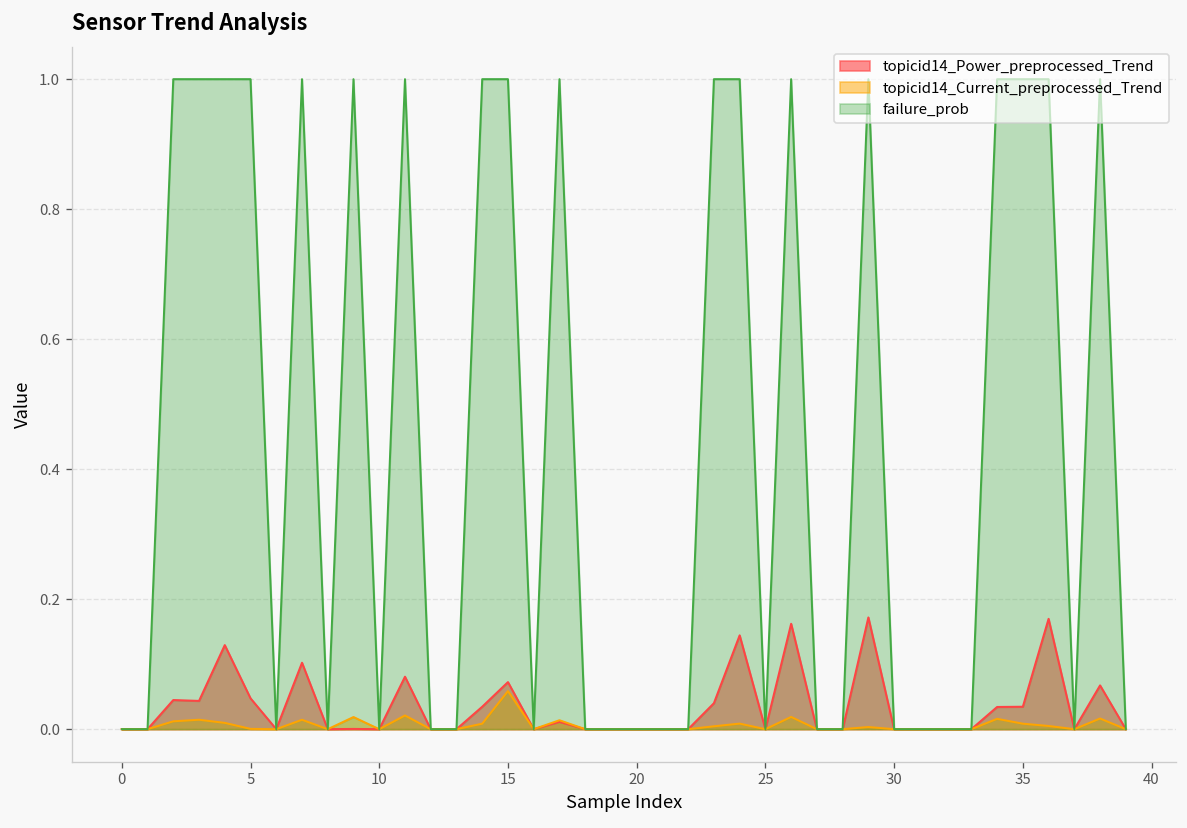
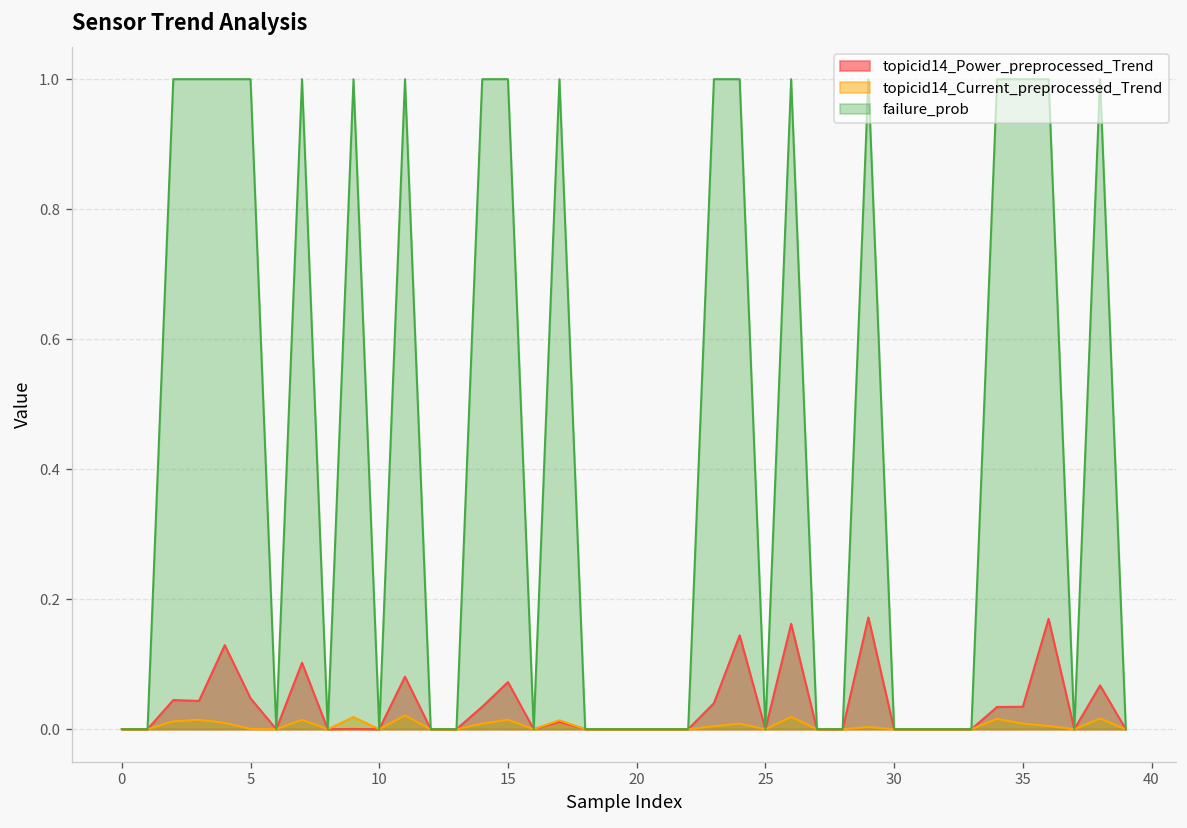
  {
    "topicid14_Power_preprocessed_Trend": {
      "5": 0.05,
      "15": 0.07,
      "35": 0.03
    },
    "topicid14_Current_preprocessed_Trend": {
      "5": 0.00,
-     "15": 0.06,
+     "15": 0.01,
      "35": 0.01
    },
    "failure_prob": {
      "5": 1.00,
      "15": 1.00
    }
  }
